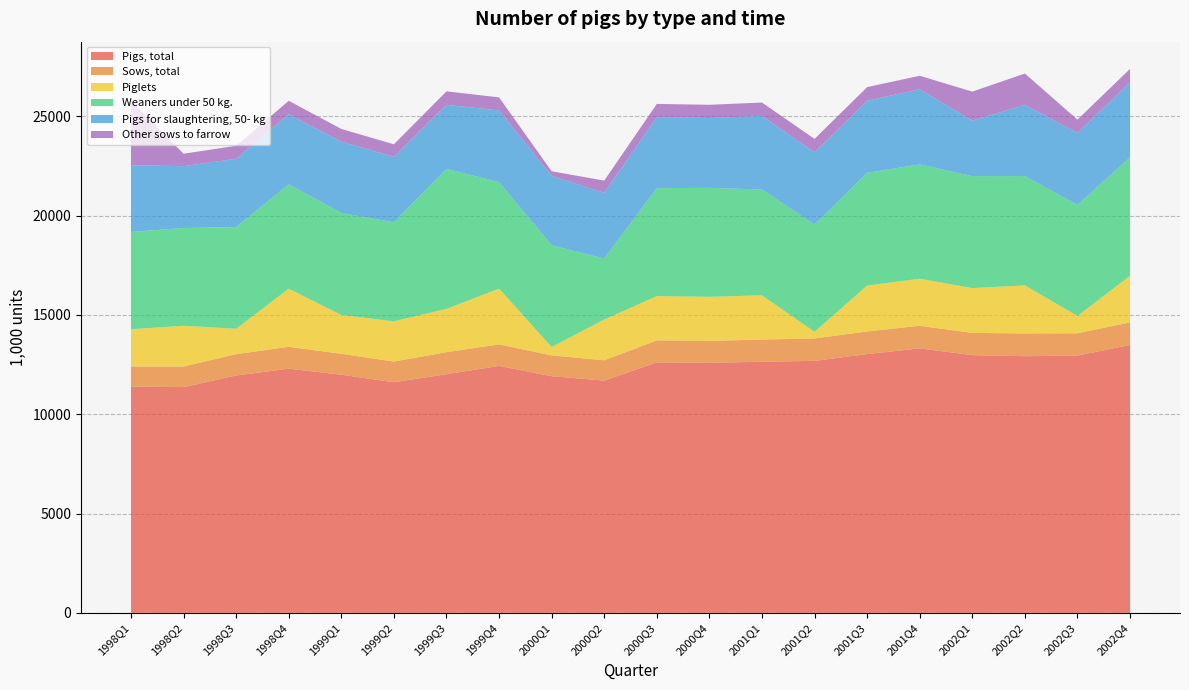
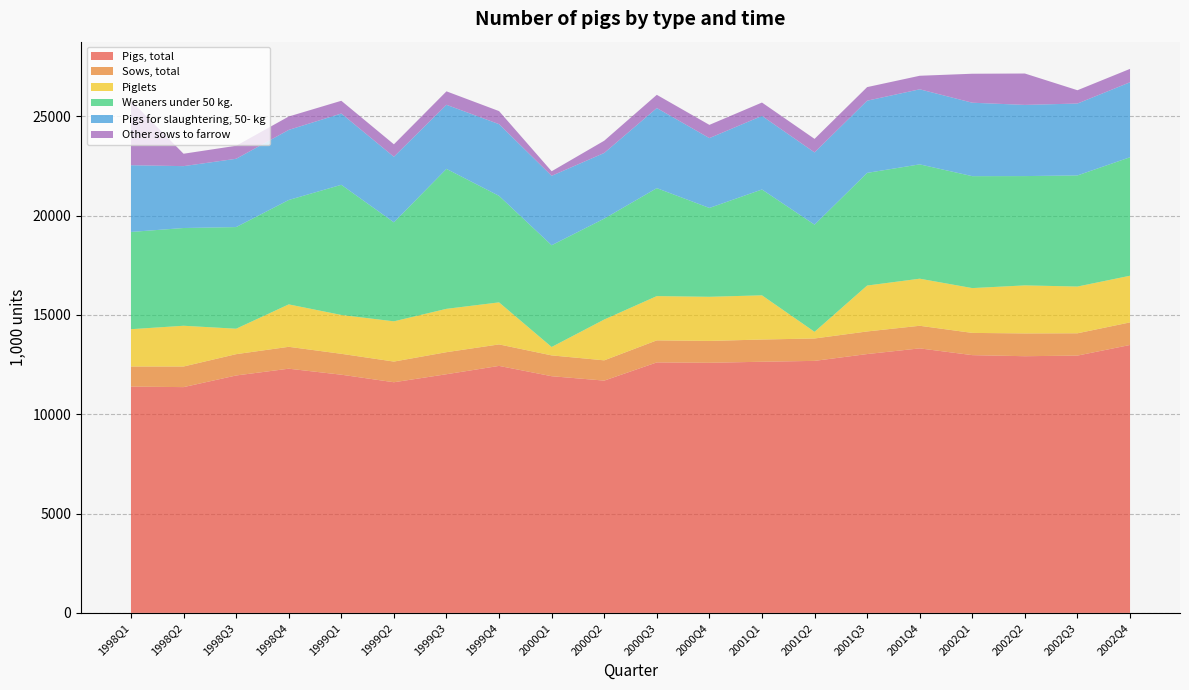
  {
    "Piglets": {
      "1998Q1": 1900,
      "1998Q2": 2100,
      "1998Q3": 1300,
-     "1998Q4": 2900,
+     "1998Q4": 2100,
      "1999Q1": 2000,
      "1999Q2": 2000,
      "1999Q3": 2200,
-     "1999Q4": 2800,
+     "1999Q4": 2100,
      "2000Q1": 400,
      "2000Q2": 2100,
      "2000Q3": 2200,
      "2000Q4": 2200,
      "2001Q1": 2200,
      "2001Q2": 300,
      "2001Q3": 2300,
      "2001Q4": 2400,
      "2002Q1": 2300,
      "2002Q2": 2400,
-     "2002Q3": 900,
+     "2002Q3": 2400,
      "2002Q4": 2300
    },
    "Weaners under 50 kg.": {
      "1998Q1": 4900,
      "1998Q2": 4900,
      "1998Q3": 5100,
      "1998Q4": 5300,
-     "1999Q1": 5100,
+     "1999Q1": 6600,
      "1999Q2": 5000,
      "1999Q3": 7000,
      "1999Q4": 5400,
      "2000Q1": 5100,
-     "2000Q2": 3100,
+     "2000Q2": 5100,
      "2000Q3": 5400,
-     "2000Q4": 5500,
+     "2000Q4": 4500,
      "2001Q1": 5300,
      "2001Q2": 5400,
      "2001Q3": 5700,
      "2001Q4": 5800,
      "2002Q1": 5600,
      "2002Q2": 5500,
      "2002Q3": 5600,
      "2002Q4": 6000
    },
    "Pigs for slaughtering, 50- kg": {
      "1998Q1": 3400,
      "1998Q2": 3100,
      "1998Q3": 3400,
      "1998Q4": 3500,
      "1999Q1": 3600,
      "1999Q2": 3300,
      "1999Q3": 3200,
      "1999Q4": 3600,
      "2000Q1": 3500,
      "2000Q2": 3300,
-     "2000Q3": 3600,
+     "2000Q3": 4000,
      "2000Q4": 3500,
      "2001Q1": 3700,
      "2001Q2": 3600,
      "2001Q3": 3600,
      "2001Q4": 3800,
-     "2002Q1": 2800,
+     "2002Q1": 3700,
      "2002Q2": 3600,
      "2002Q3": 3600,
      "2002Q4": 3800
    },
    "Other sows to farrow": {
      "1998Q2": 600,
      "1998Q3": 700,
      "1998Q4": 700,
      "1999Q1": 600,
      "1999Q2": 600,
      "1999Q3": 700,
      "1999Q4": 700,
      "2000Q1": 200,
      "2000Q2": 600,
      "2000Q3": 700,
      "2000Q4": 700,
      "2001Q1": 700,
      "2001Q2": 700,
      "2001Q3": 700,
      "2001Q4": 700,
      "2002Q1": 1500,
      "2002Q2": 1600,
      "2002Q3": 700,
      "2002Q4": 700
    }
  }
